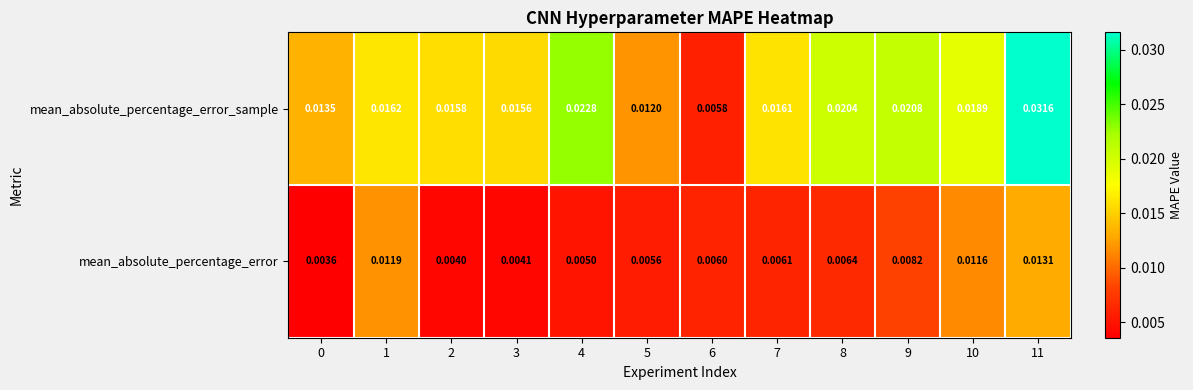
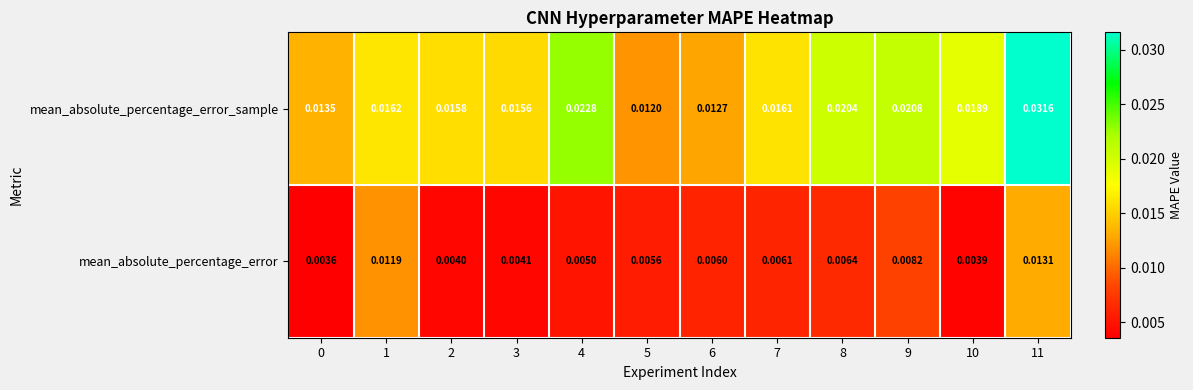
  {
    "mean_absolute_percentage_error_sample": {
      "0": 0.0135,
      "1": 0.0162,
      "2": 0.0158,
      "3": 0.0156,
      "4": 0.0228,
      "5": 0.0120,
-     "6": 0.0058,
+     "6": 0.0127,
      "7": 0.0161,
      "8": 0.0204,
      "9": 0.0208,
      "10": 0.0189,
      "11": 0.0316
    },
    "mean_absolute_percentage_error": {
      "0": 0.0036,
      "1": 0.0119,
      "2": 0.0040,
      "3": 0.0041,
      "4": 0.0050,
      "5": 0.0056,
      "6": 0.0060,
      "7": 0.0061,
      "8": 0.0064,
      "9": 0.0082,
-     "10": 0.0116,
+     "10": 0.0039,
      "11": 0.0131
    }
  }
